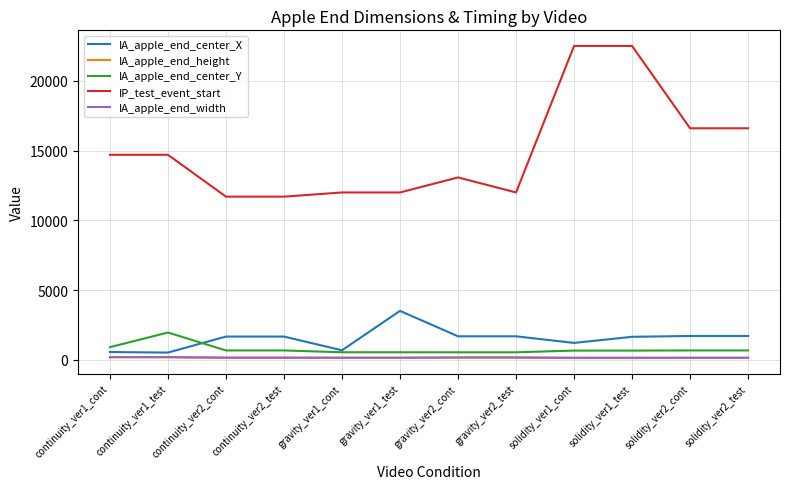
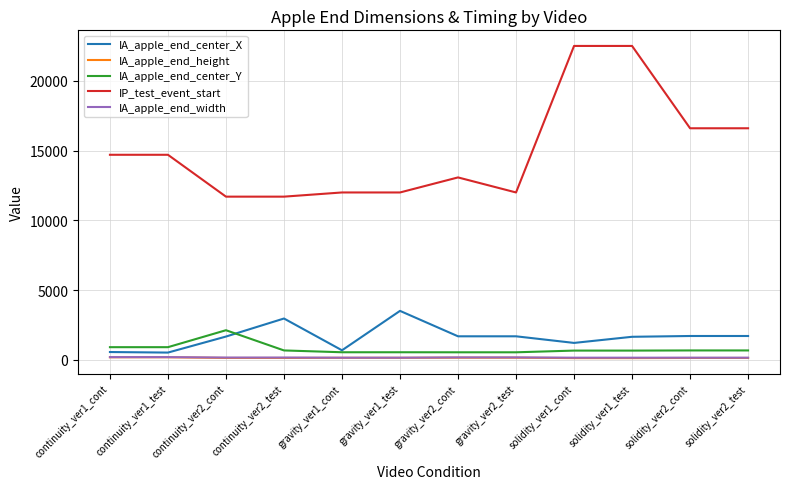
  {
    "IA_apple_end_center_X": {
      "continuity_ver1_cont": 600,
      "continuity_ver1_test": 500,
      "continuity_ver2_cont": 1700,
-     "continuity_ver2_test": 1700,
+     "continuity_ver2_test": 3000,
      "gravity_ver1_test": 3500,
      "gravity_ver2_cont": 1700,
      "gravity_ver2_test": 1700,
      "solidity_ver1_cont": 1200,
      "solidity_ver1_test": 1700,
      "solidity_ver2_cont": 1700,
      "solidity_ver2_test": 1700
    },
    "IA_apple_end_center_Y": {
      "continuity_ver1_cont": 900,
-     "continuity_ver1_test": 2000,
-     "continuity_ver2_cont": 700,
+     "continuity_ver1_test": 900,
+     "continuity_ver2_cont": 2100,
      "continuity_ver2_test": 700,
      "gravity_ver1_test": 500,
      "gravity_ver2_cont": 500,
      "gravity_ver2_test": 500,
      "solidity_ver1_cont": 700,
      "solidity_ver1_test": 700,
      "solidity_ver2_cont": 700,
      "solidity_ver2_test": 700
    },
    "IP_test_event_start": {
      "continuity_ver1_cont": 14700,
      "continuity_ver1_test": 14700,
      "continuity_ver2_cont": 11700,
      "continuity_ver2_test": 11700,
      "gravity_ver1_cont": 12000,
      "gravity_ver1_test": 12000,
      "gravity_ver2_cont": 13100,
      "gravity_ver2_test": 12000,
      "solidity_ver1_cont": 22500,
      "solidity_ver1_test": 22500,
      "solidity_ver2_cont": 16600,
      "solidity_ver2_test": 16600
    }
  }
